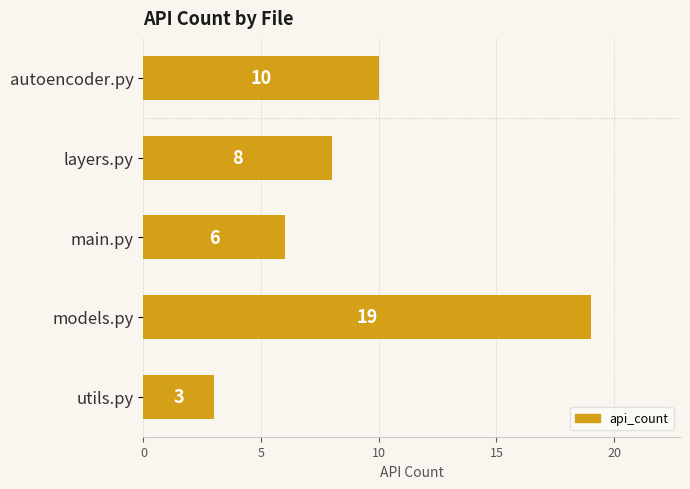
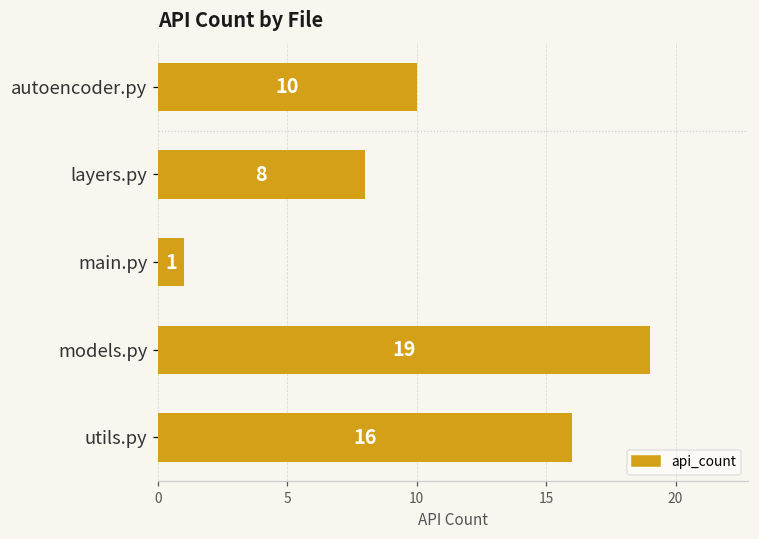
  {
    "autoencoder.py": 10,
    "layers.py": 8,
-   "main.py": 6,
+   "main.py": 1,
    "models.py": 19,
-   "utils.py": 3
+   "utils.py": 16
  }
